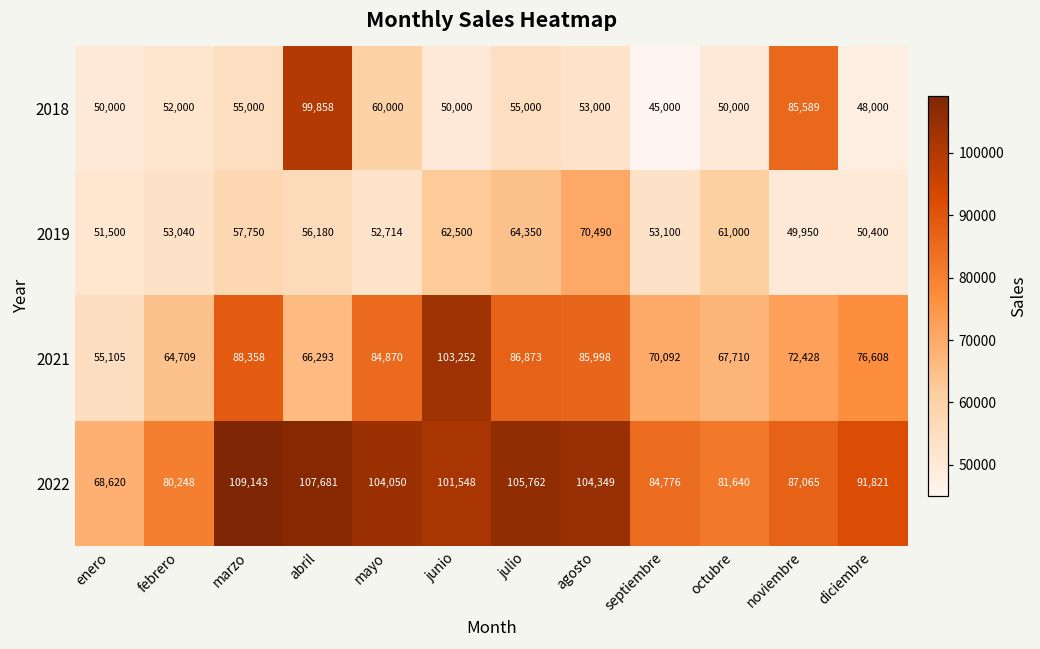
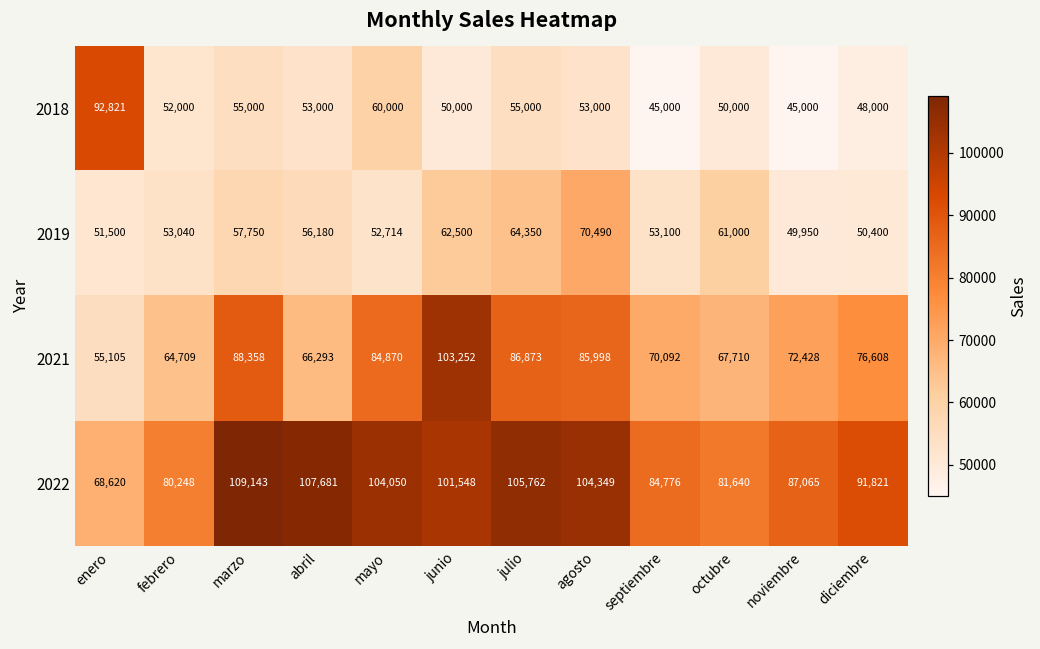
  {
    "2018": {
-     "enero": "50,000",
+     "enero": "92,821",
      "febrero": "52,000",
      "marzo": "55,000",
-     "abril": "99,858",
+     "abril": "53,000",
      "mayo": "60,000",
      "junio": "50,000",
      "julio": "55,000",
      "agosto": "53,000",
      "septiembre": "45,000",
      "octubre": "50,000",
-     "noviembre": "85,589",
+     "noviembre": "45,000",
      "diciembre": "48,000"
    },
    "2019": {
      "enero": "51,500",
      "febrero": "53,040",
      "marzo": "57,750",
      "abril": "56,180",
      "mayo": "52,714",
      "junio": "62,500",
      "julio": "64,350",
      "agosto": "70,490",
      "septiembre": "53,100",
      "octubre": "61,000",
      "noviembre": "49,950",
      "diciembre": "50,400"
    },
    "2021": {
      "enero": "55,105",
      "febrero": "64,709",
      "marzo": "88,358",
      "abril": "66,293",
      "mayo": "84,870",
      "junio": "103,252",
      "julio": "86,873",
      "agosto": "85,998",
      "septiembre": "70,092",
      "octubre": "67,710",
      "noviembre": "72,428",
      "diciembre": "76,608"
    },
    "2022": {
      "enero": "68,620",
      "febrero": "80,248",
      "marzo": "109,143",
      "abril": "107,681",
      "mayo": "104,050",
      "junio": "101,548",
      "julio": "105,762",
      "agosto": "104,349",
      "septiembre": "84,776",
      "octubre": "81,640",
      "noviembre": "87,065",
      "diciembre": "91,821"
    }
  }
